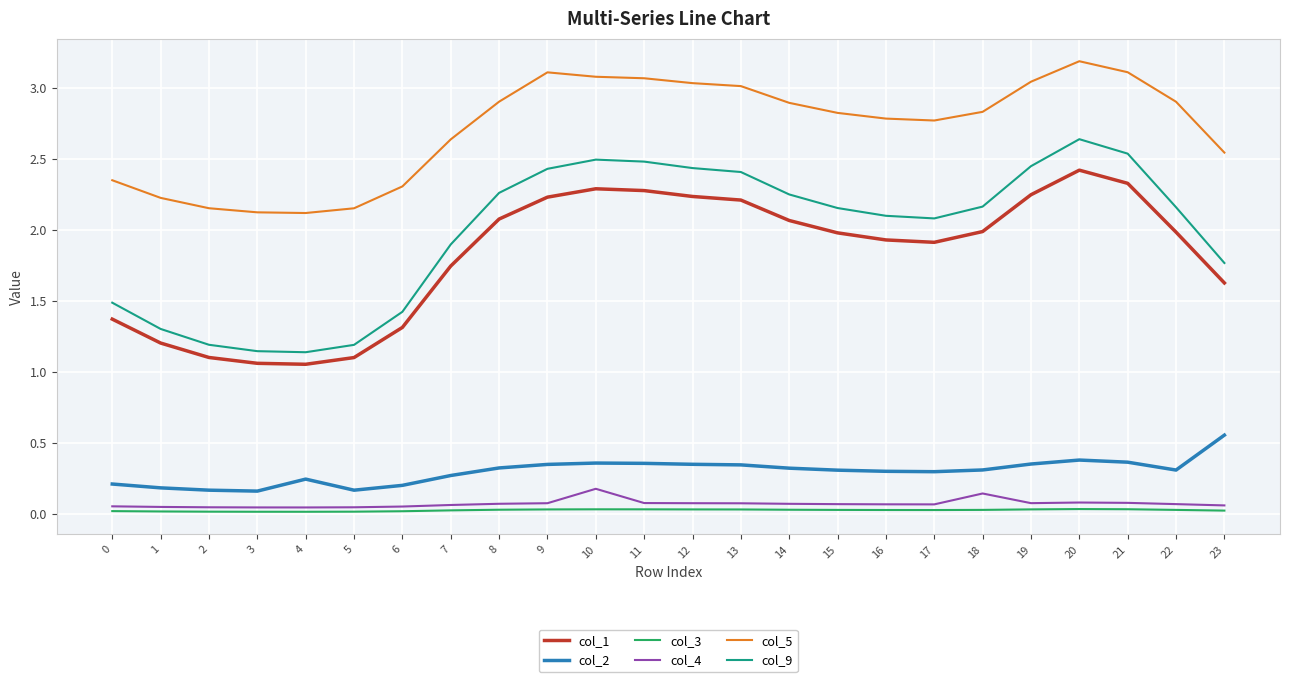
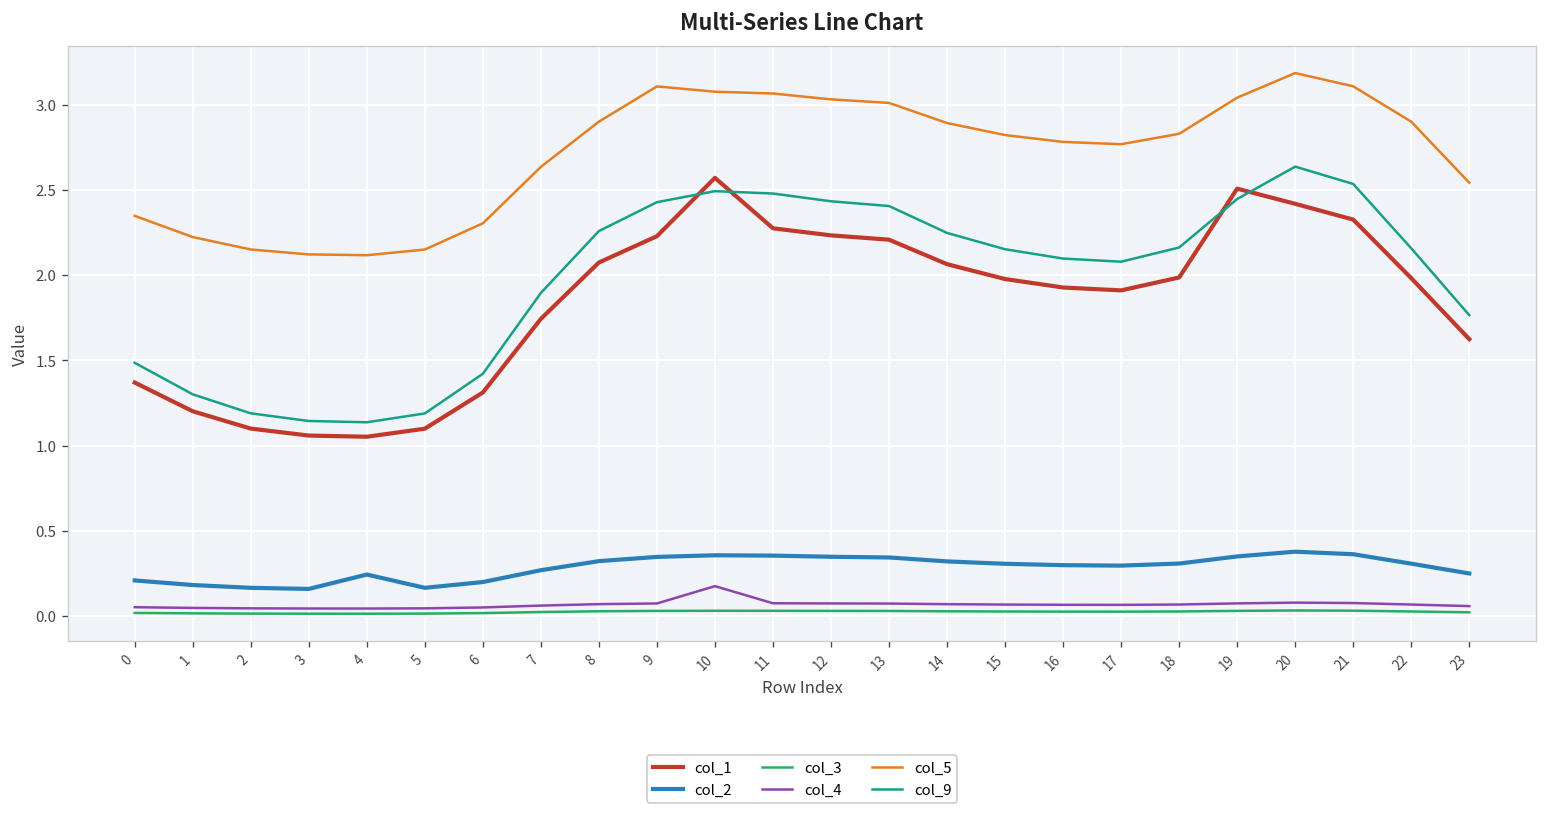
  {
    "col_1": {
      "0": 1.37,
      "1": 1.20,
      "2": 1.10,
      "3": 1.06,
      "4": 1.05,
      "5": 1.10,
      "6": 1.31,
      "7": 1.74,
      "8": 2.07,
      "9": 2.23,
-     "10": 2.29,
+     "10": 2.57,
      "11": 2.28,
      "12": 2.23,
      "13": 2.21,
      "14": 2.06,
      "15": 1.98,
      "16": 1.93,
      "17": 1.91,
      "18": 1.99,
-     "19": 2.25,
+     "19": 2.51,
      "20": 2.42,
      "21": 2.33,
      "22": 1.98,
      "23": 1.63
    },
    "col_2": {
      "0": 0.21,
      "1": 0.18,
      "2": 0.17,
      "3": 0.16,
      "4": 0.24,
      "5": 0.17,
      "6": 0.20,
      "7": 0.27,
      "8": 0.32,
      "9": 0.35,
      "10": 0.36,
      "11": 0.35,
      "12": 0.35,
      "13": 0.34,
      "14": 0.32,
      "15": 0.31,
      "16": 0.30,
      "17": 0.30,
      "18": 0.31,
      "19": 0.35,
      "20": 0.38,
      "21": 0.36,
      "22": 0.31,
-     "23": 0.55
+     "23": 0.25
    },
    "col_4": {
      "0": 0.05,
      "1": 0.05,
      "2": 0.05,
      "3": 0.04,
      "4": 0.04,
      "5": 0.05,
      "6": 0.05,
      "7": 0.06,
      "8": 0.07,
      "9": 0.07,
      "10": 0.18,
      "11": 0.08,
      "12": 0.07,
      "13": 0.07,
      "14": 0.07,
      "15": 0.07,
      "16": 0.07,
      "17": 0.07,
-     "18": 0.14,
+     "18": 0.07,
      "19": 0.07,
      "20": 0.08,
      "21": 0.08,
      "22": 0.07,
      "23": 0.06
    },
    "col_5": {
      "0": 2.35,
      "1": 2.22,
      "2": 2.15,
      "3": 2.12,
      "4": 2.12,
      "5": 2.15,
      "6": 2.30,
      "7": 2.64,
      "8": 2.90,
      "9": 3.11,
      "10": 3.08,
      "11": 3.07,
      "12": 3.03,
      "13": 3.01,
      "14": 2.89,
      "15": 2.82,
      "16": 2.78,
      "17": 2.77,
      "18": 2.83,
      "19": 3.04,
      "20": 3.19,
      "21": 3.11,
      "22": 2.90,
      "23": 2.54
    }
  }
